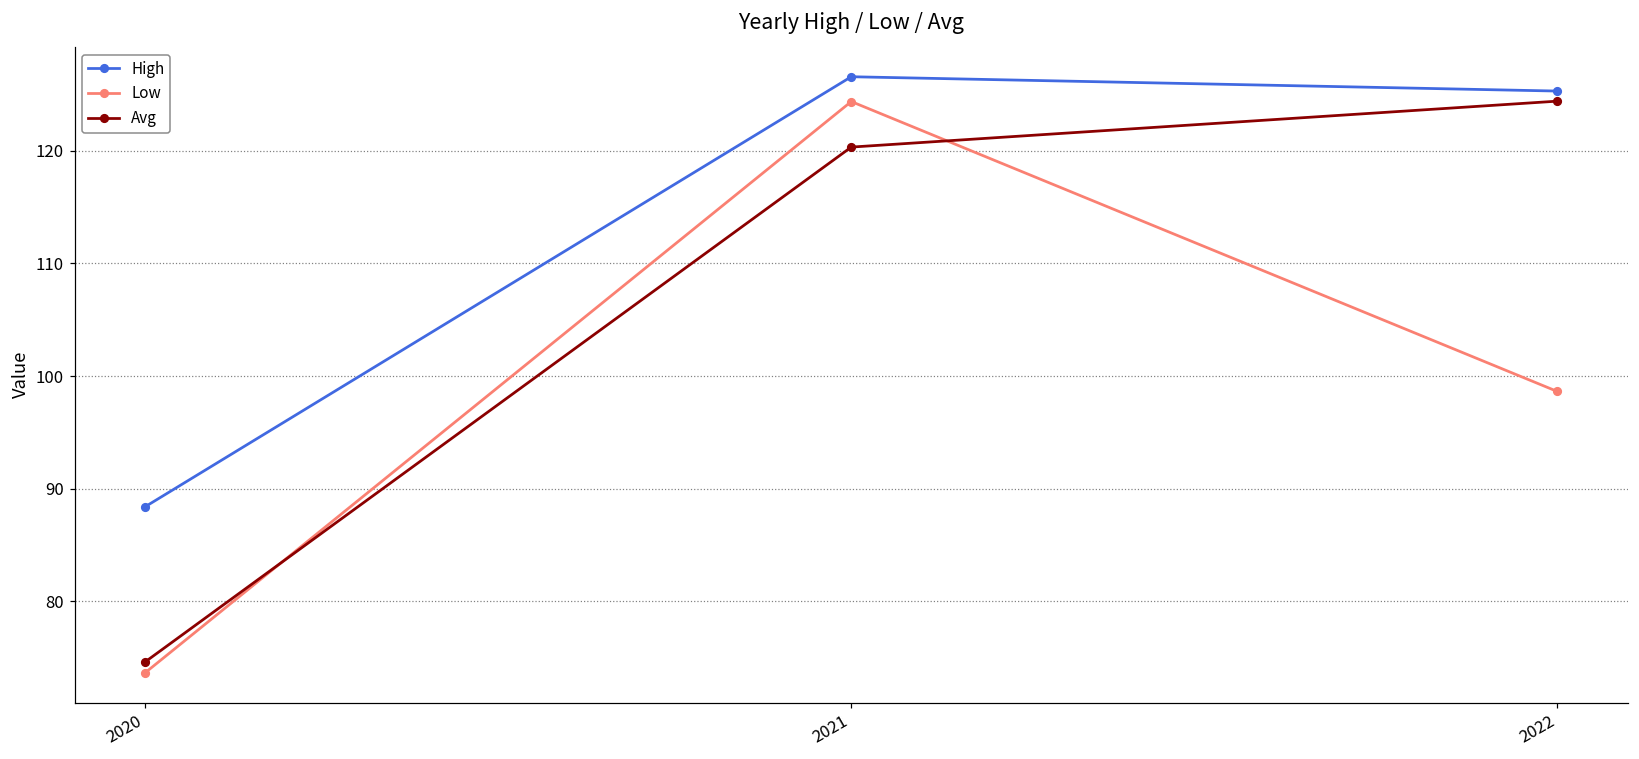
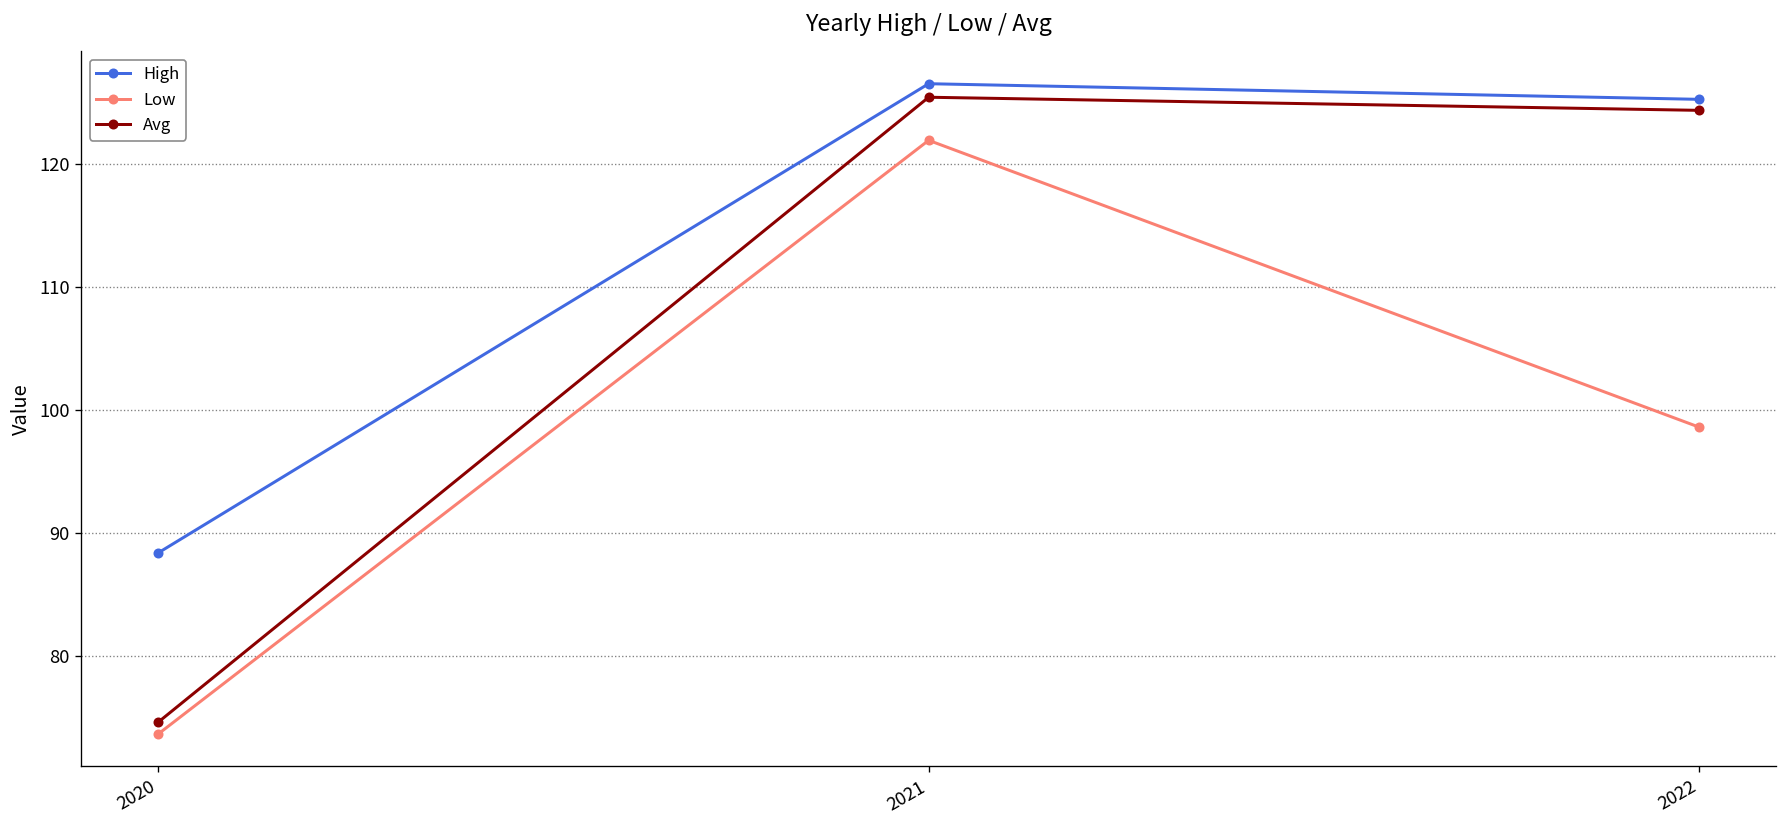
  {
    "High": {
      "2020": 88.4,
      "2021": 126.6,
      "2022": 125.3
    },
    "Low": {
      "2020": 73.7,
-     "2021": 124.4,
+     "2021": 122.0,
      "2022": 98.6
    },
    "Avg": {
      "2020": 74.6,
-     "2021": 120.3,
+     "2021": 125.5,
      "2022": 124.4
    }
  }
